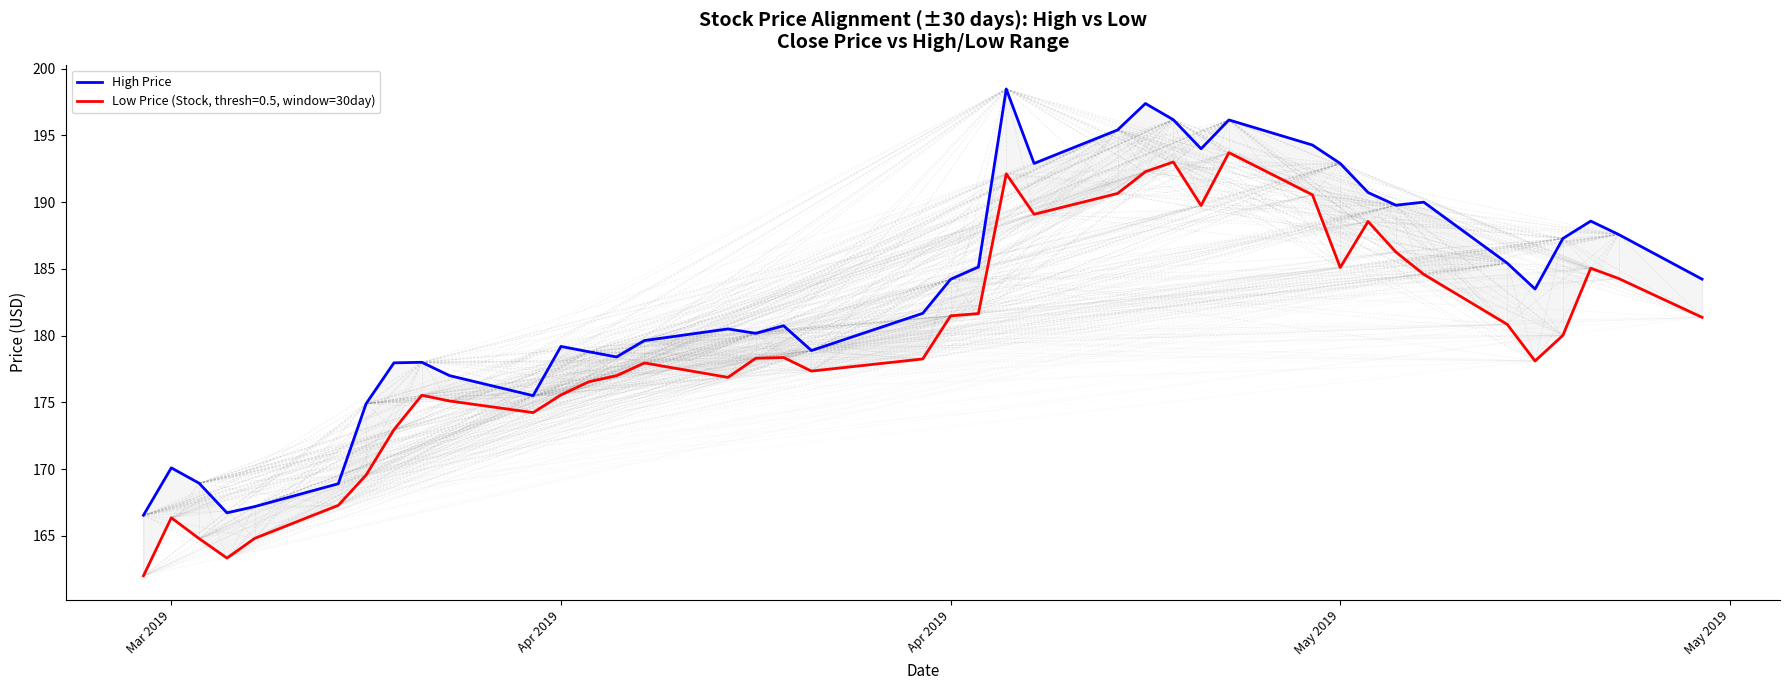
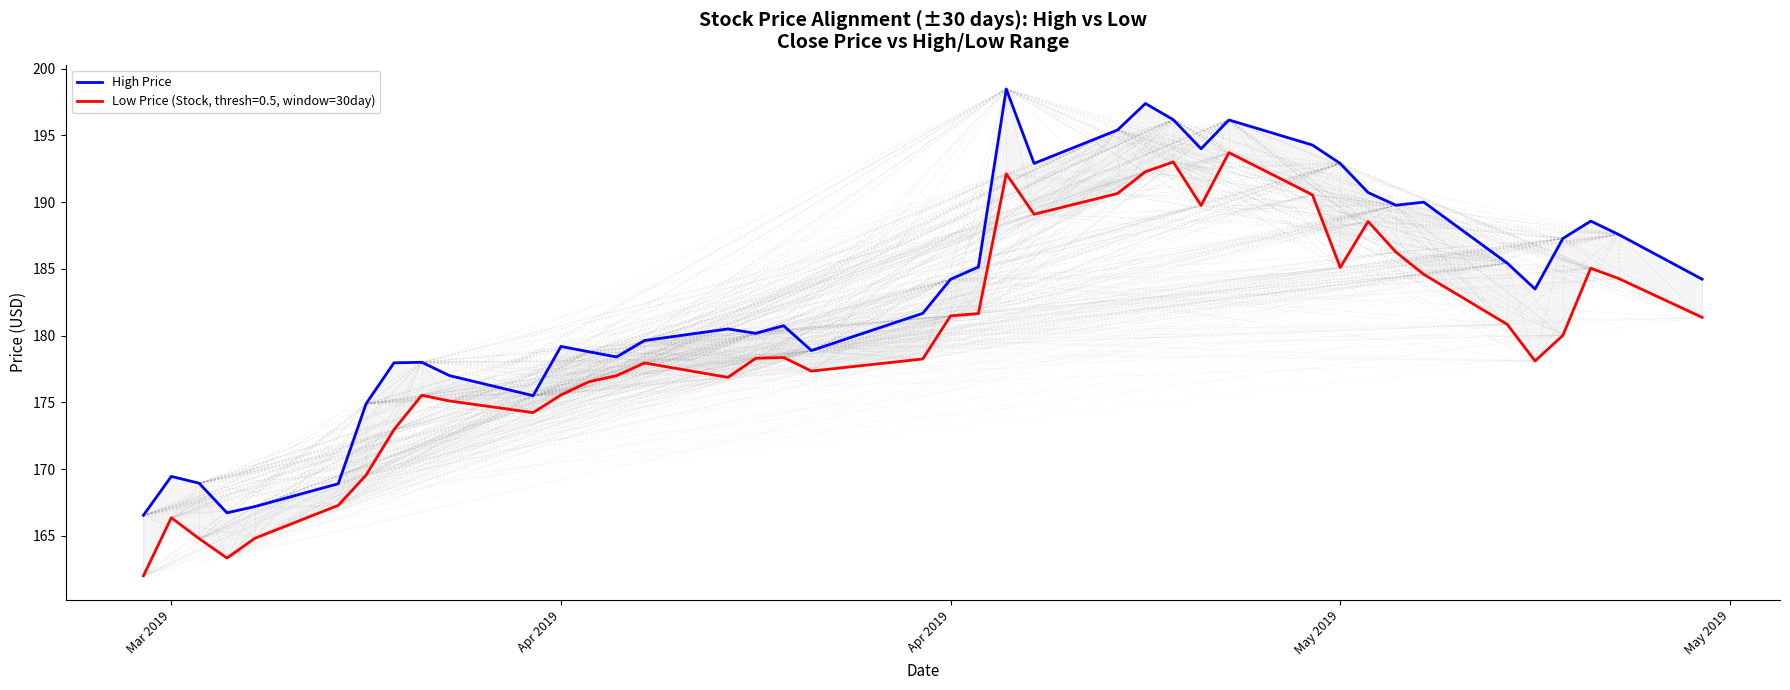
  {
    "High Price": {
-     "Mar 2019": 170.1
+     "Mar 2019": 169.4
    }
  }
